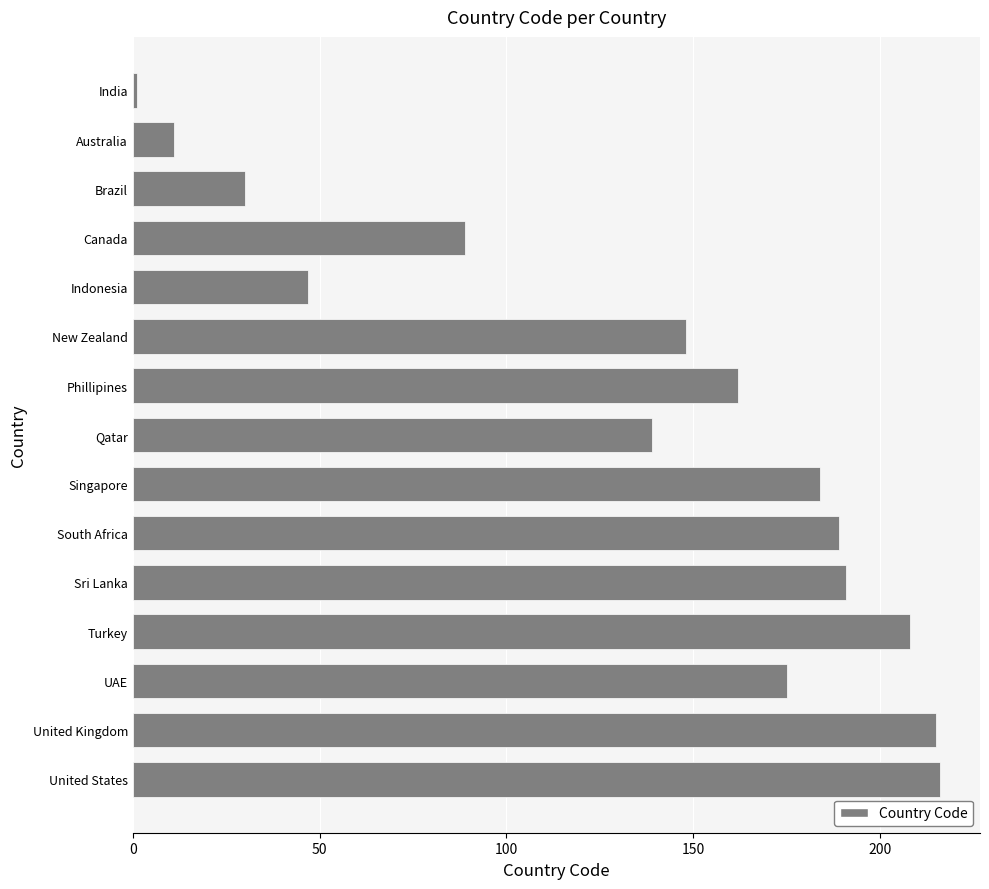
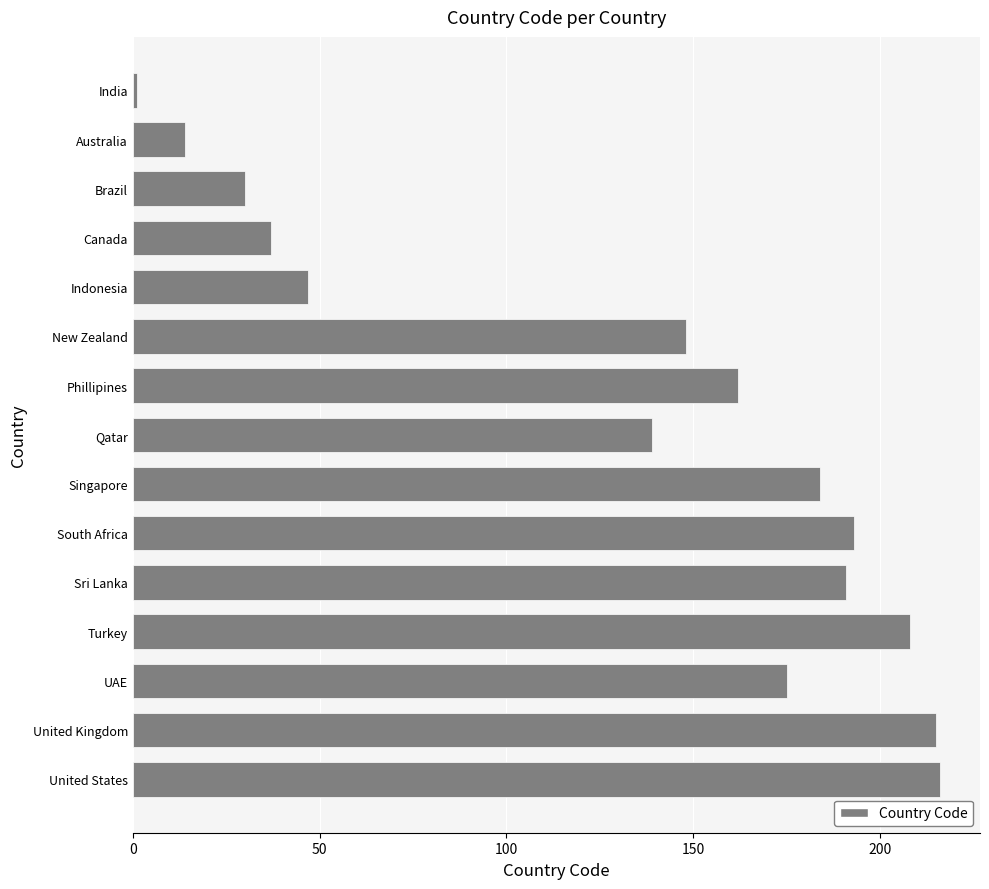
  {
    "India": 1,
-   "Australia": 11,
+   "Australia": 14,
    "Brazil": 30,
-   "Canada": 89,
+   "Canada": 37,
    "Indonesia": 47,
    "New Zealand": 148,
    "Phillipines": 162,
    "Qatar": 139,
    "Singapore": 184,
-   "South Africa": 189,
+   "South Africa": 193,
    "Sri Lanka": 191,
    "Turkey": 208,
    "UAE": 175,
    "United Kingdom": 215,
    "United States": 216
  }
